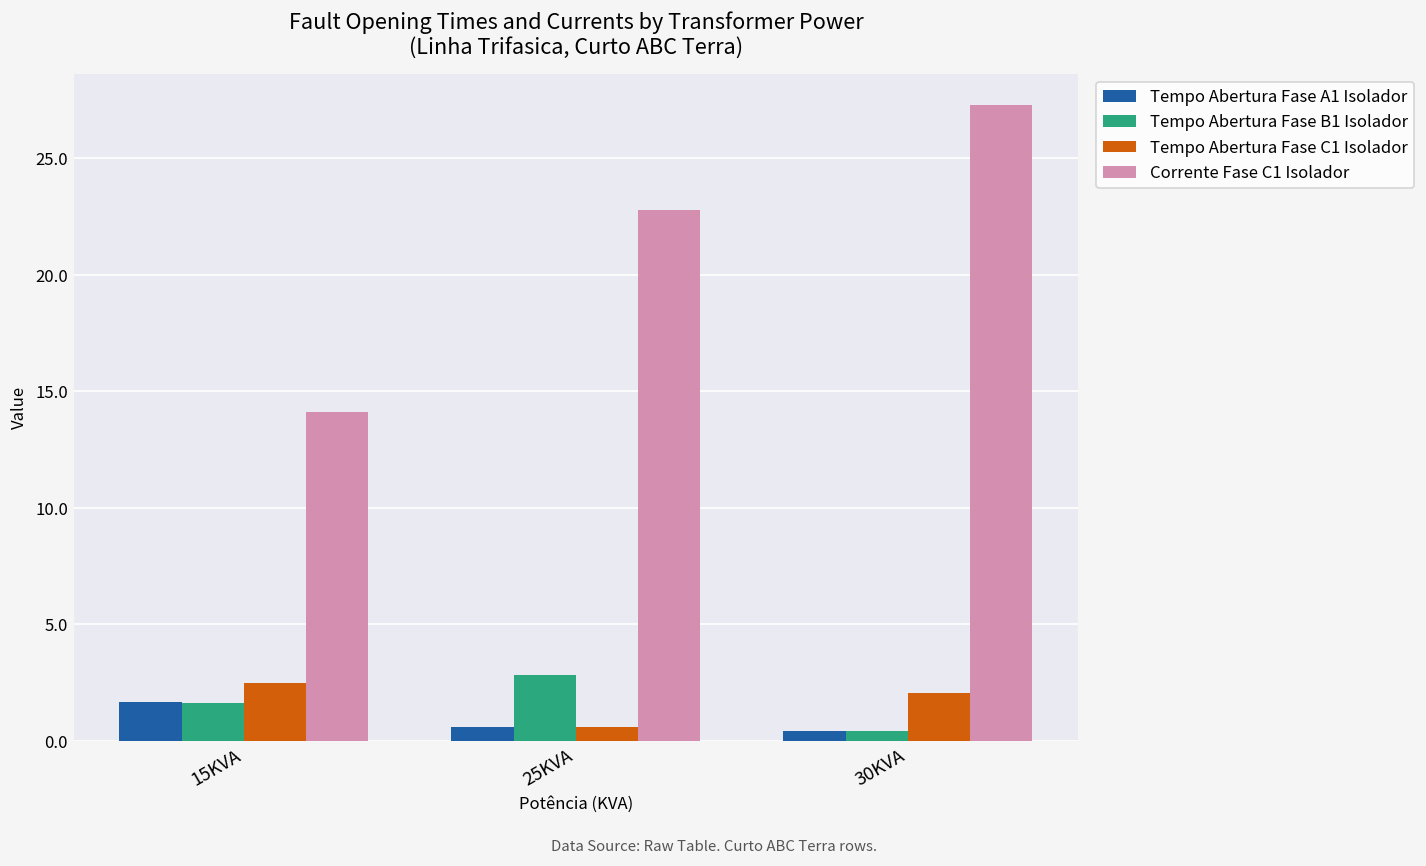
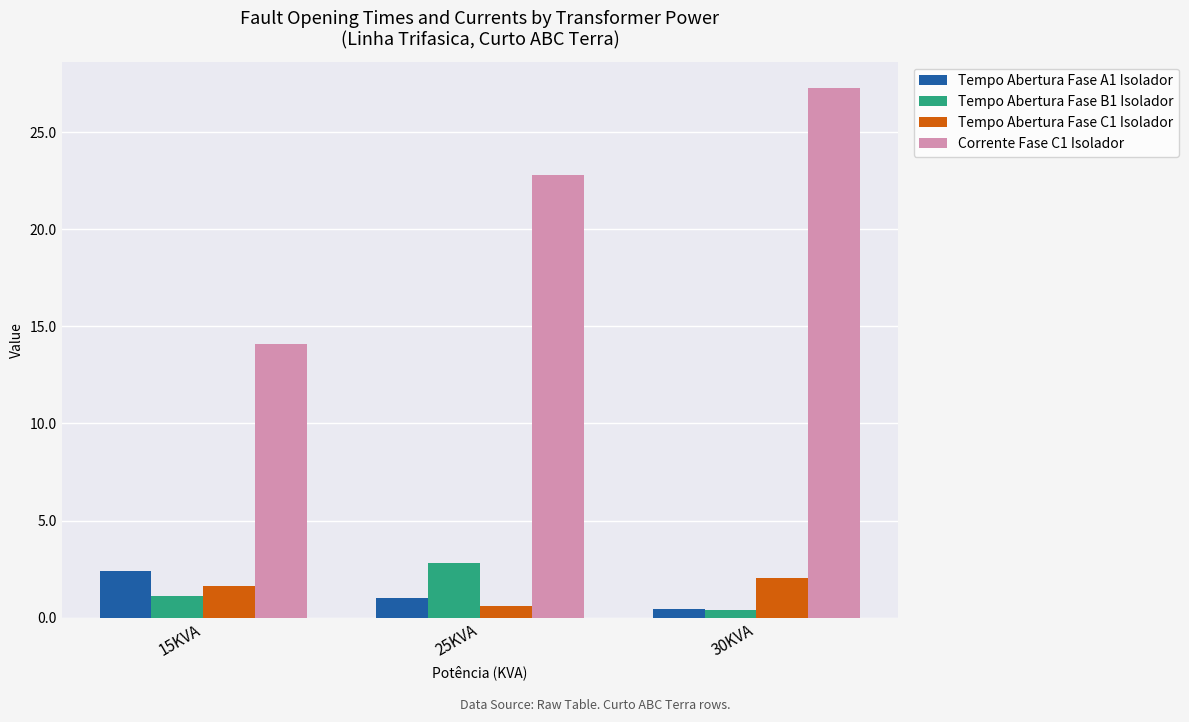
  {
    "Tempo Abertura Fase A1 Isolador": {
-     "15KVA": 1.7,
-     "25KVA": 0.6,
+     "15KVA": 2.4,
+     "25KVA": 1.0,
      "30KVA": 0.4
    },
    "Tempo Abertura Fase B1 Isolador": {
-     "15KVA": 1.6,
+     "15KVA": 1.1,
      "25KVA": 2.8,
      "30KVA": 0.4
    },
    "Tempo Abertura Fase C1 Isolador": {
-     "15KVA": 2.5,
+     "15KVA": 1.6,
      "25KVA": 0.6,
      "30KVA": 2.1
    },
    "Corrente Fase C1 Isolador": {
      "15KVA": 14.1,
      "25KVA": 22.8,
      "30KVA": 27.3
    }
  }
